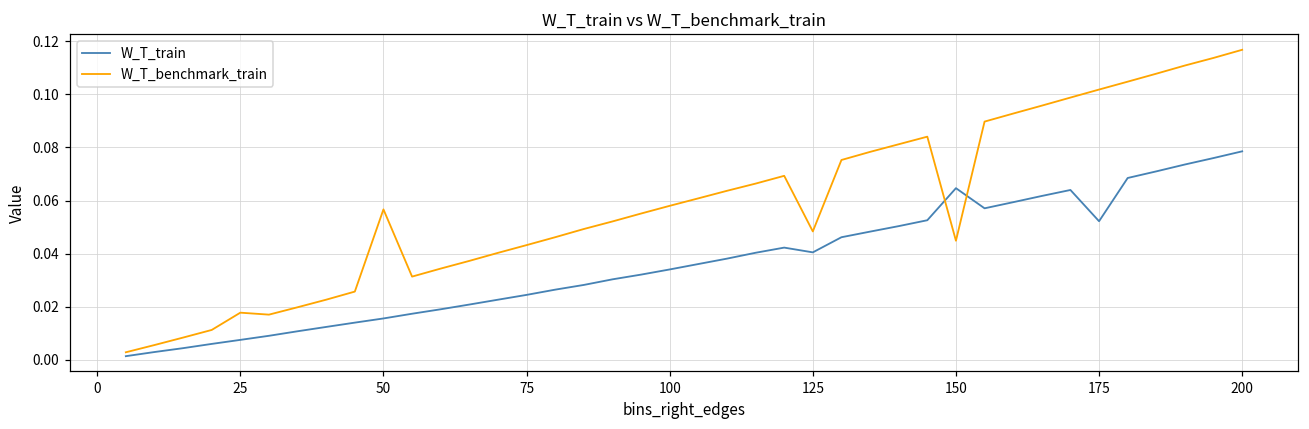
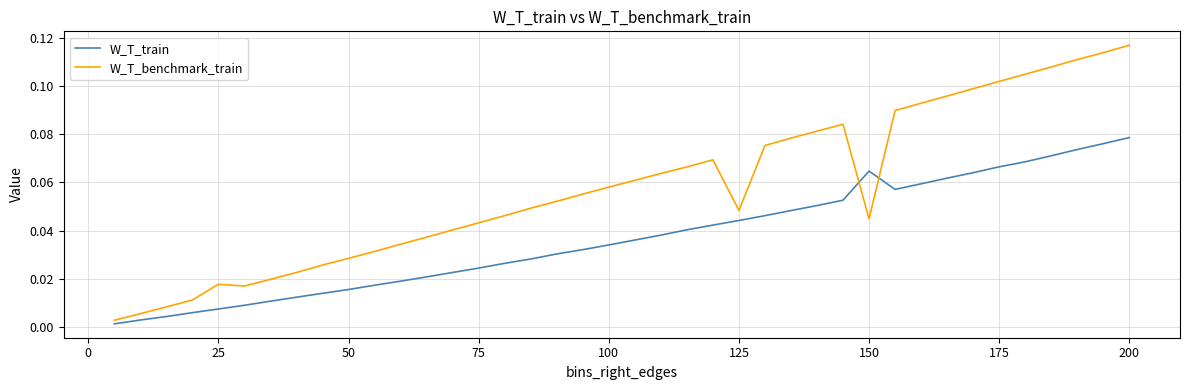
  {
    "W_T_train": {
      "25": 0.008,
      "50": 0.016,
      "75": 0.024,
      "100": 0.034,
-     "125": 0.040,
+     "125": 0.044,
      "150": 0.065,
-     "175": 0.052,
+     "175": 0.066,
      "200": 0.079
    },
    "W_T_benchmark_train": {
      "25": 0.018,
-     "50": 0.057,
+     "50": 0.028,
      "75": 0.043,
      "100": 0.058,
      "125": 0.048,
      "150": 0.045,
      "175": 0.102,
      "200": 0.117
    }
  }
